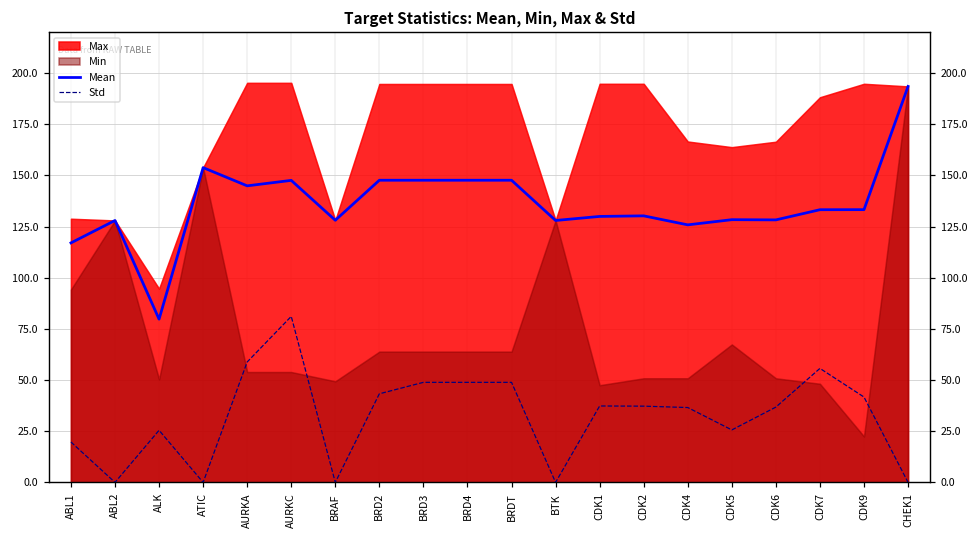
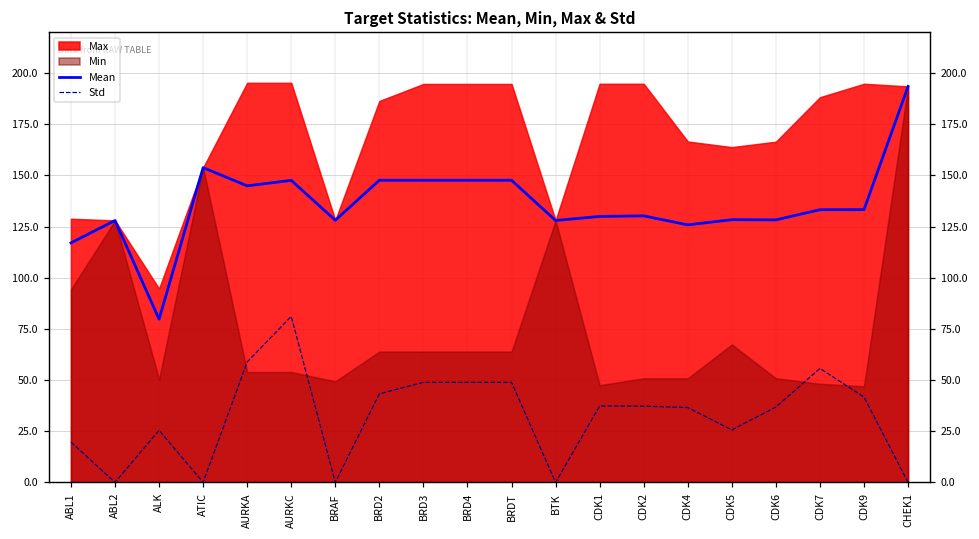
  {
    "Mean": {
      "ABL1": 117,
      "ALK": 80,
      "AURKA": 145,
      "AURKC": 148,
      "BRD2": 148,
      "BRD3": 148,
      "BRD4": 148,
      "BRDT": 148,
      "CDK1": 130,
      "CDK2": 130,
      "CDK4": 126,
      "CDK5": 128,
      "CDK6": 128,
      "CDK7": 133,
      "CDK9": 133
    },
    "Max": {
      "ABL1": 129,
      "ALK": 95,
      "AURKA": 195,
      "AURKC": 195,
-     "BRD2": 195,
+     "BRD2": 186,
      "BRD3": 195,
      "BRD4": 195,
      "BRDT": 195,
      "CDK1": 195,
      "CDK2": 195,
      "CDK4": 167,
      "CDK5": 164,
      "CDK6": 166,
      "CDK7": 188,
      "CDK9": 195
    },
    "Std": {
      "ABL1": 20,
      "ABL2": 0,
      "ALK": 25,
      "ATIC": 0,
      "AURKA": 59,
      "AURKC": 81,
      "BRAF": 0,
      "BRD2": 43,
      "BRD3": 49,
      "BRD4": 49,
      "BRDT": 49,
      "BTK": 0,
      "CDK1": 37,
      "CDK2": 37,
      "CDK4": 37,
      "CDK5": 26,
      "CDK6": 37,
      "CDK7": 56,
      "CDK9": 42,
      "CHEK1": 0
    },
    "Min": {
      "ABL1": 94,
      "ALK": 50,
      "AURKA": 54,
      "AURKC": 54,
      "BRAF": 49,
      "BRD2": 64,
      "BRD3": 64,
      "BRD4": 64,
      "BRDT": 64,
      "CDK1": 47,
      "CDK2": 51,
      "CDK4": 51,
      "CDK5": 67,
      "CDK6": 51,
      "CDK7": 48,
-     "CDK9": 22
+     "CDK9": 47
    }
  }
